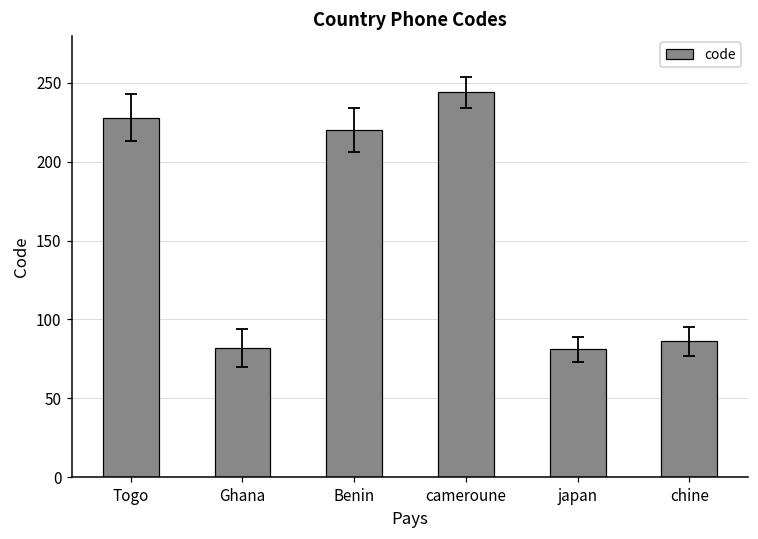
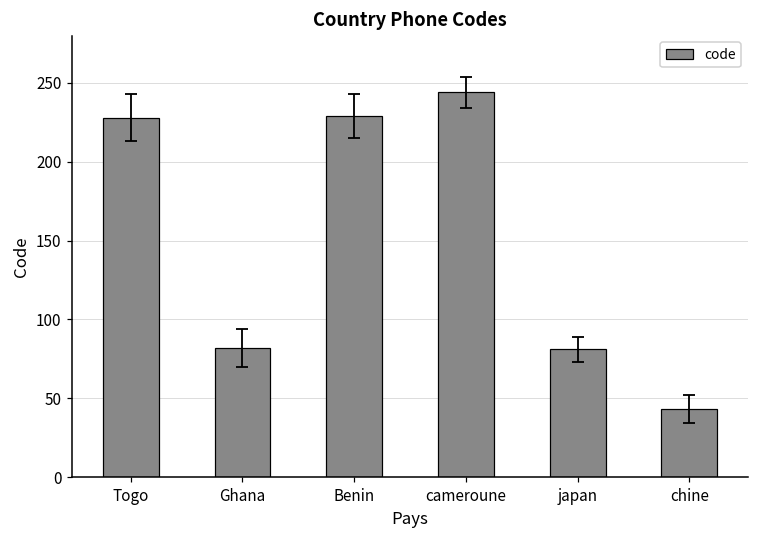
  {
    "code": {
      "Togo": 228,
      "Ghana": 82,
-     "Benin": 220,
+     "Benin": 229,
      "cameroune": 244,
      "japan": 81,
-     "chine": 86
+     "chine": 43
    }
  }
